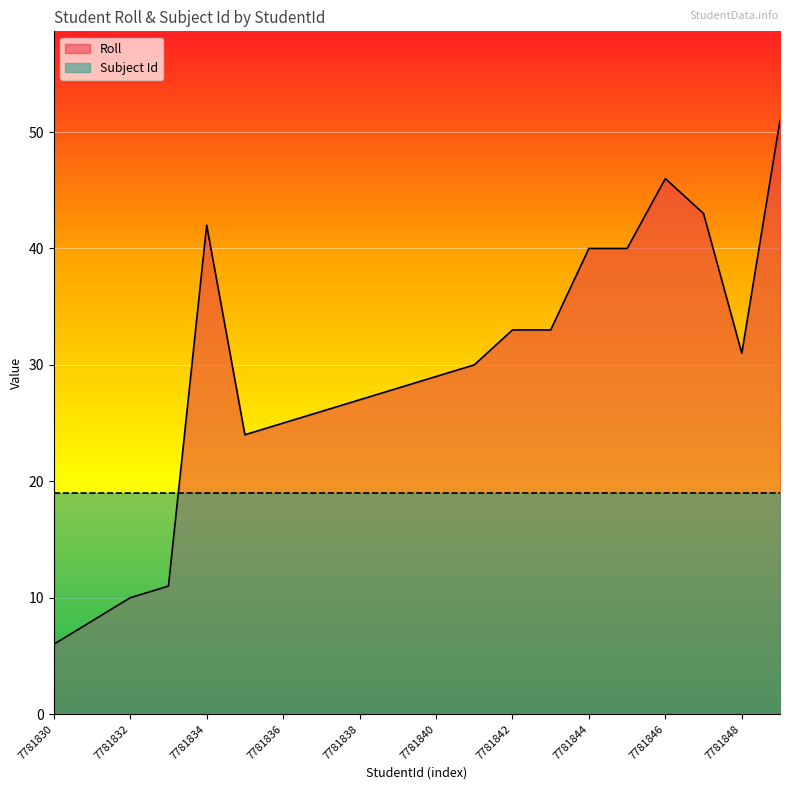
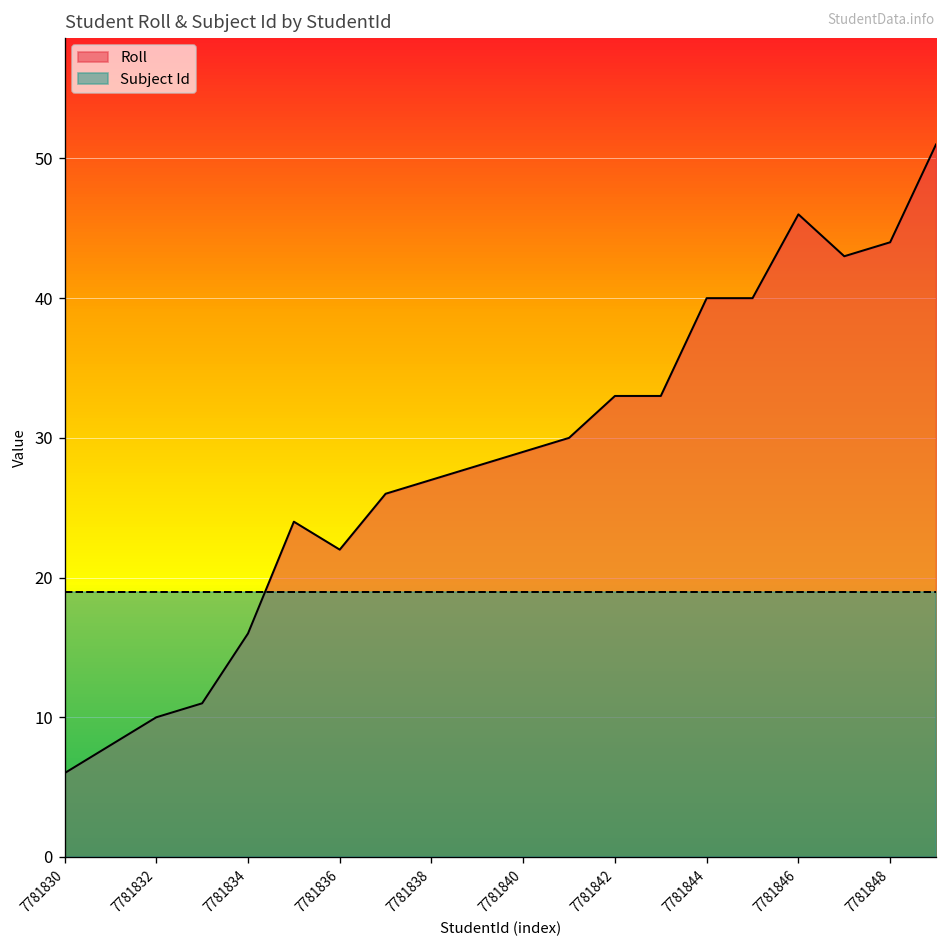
  {
    "Roll": {
      "7781830": 6,
      "7781832": 10,
-     "7781834": 42,
-     "7781836": 25,
+     "7781834": 16,
+     "7781836": 22,
      "7781838": 27,
      "7781840": 29,
      "7781842": 33,
      "7781844": 40,
      "7781846": 46,
-     "7781848": 31
+     "7781848": 44
    },
    "Subject Id": {
      "7781830": 19,
      "7781832": 19,
      "7781834": 19,
      "7781836": 19,
      "7781838": 19,
      "7781840": 19,
      "7781842": 19,
      "7781844": 19,
      "7781846": 19,
      "7781848": 19
    }
  }
